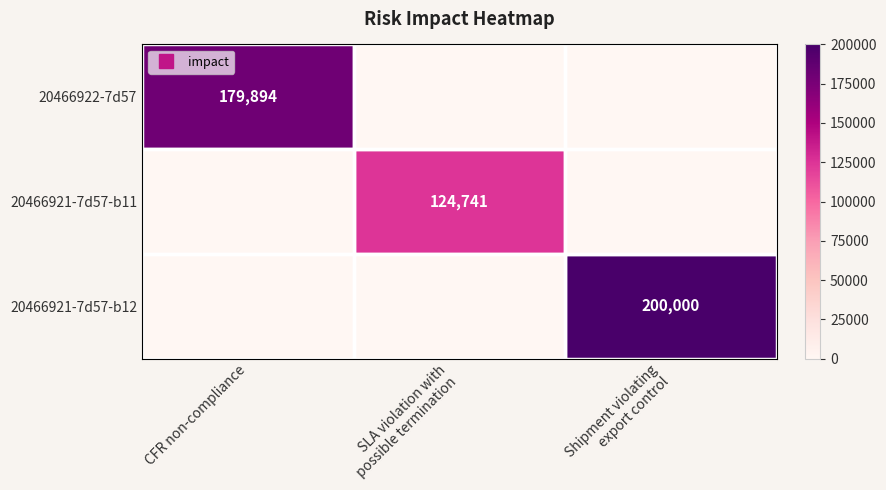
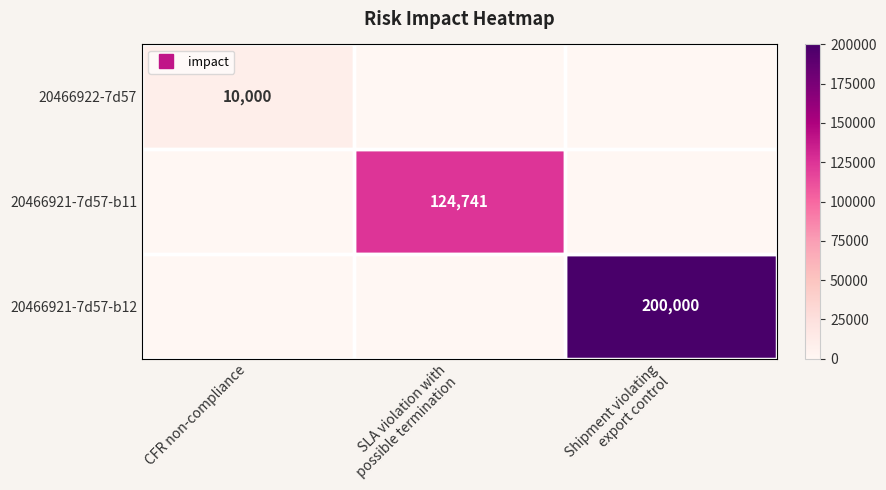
  {
    "20466922-7d57": {
-     "CFR non-compliance": "179,894"
+     "CFR non-compliance": "10,000"
    },
    "20466921-7d57-b11": {
      "SLA violation with possible termination": "124,741"
    },
    "20466921-7d57-b12": {
      "Shipment violating export control": "200,000"
    }
  }
